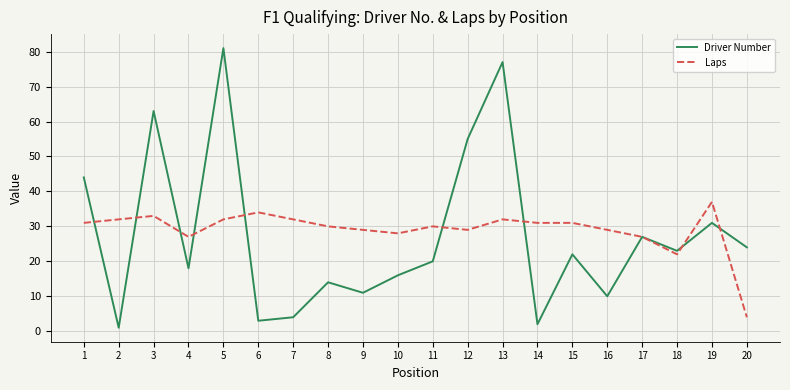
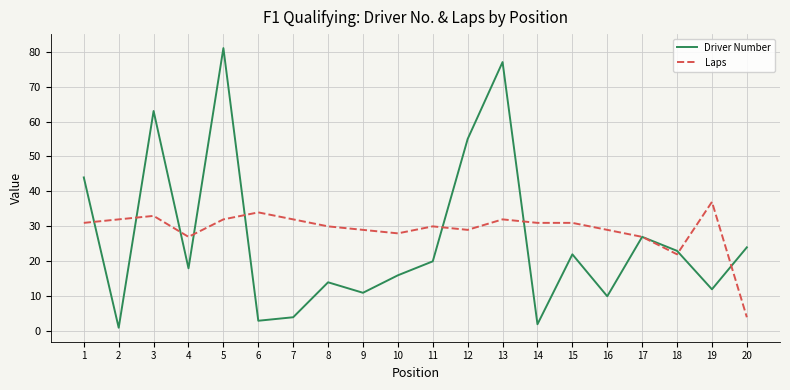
  {
    "Driver Number": {
      "1": 44,
      "2": 1,
      "3": 63,
      "4": 18,
      "5": 81,
      "6": 3,
      "7": 4,
      "8": 14,
      "9": 11,
      "10": 16,
      "11": 20,
      "12": 55,
      "13": 77,
      "14": 2,
      "15": 22,
      "16": 10,
      "18": 23,
-     "19": 31,
+     "19": 12,
      "20": 24
    },
    "Laps": {
      "1": 31,
      "2": 32,
      "3": 33,
      "4": 27,
      "5": 32,
      "6": 34,
      "7": 32,
      "8": 30,
      "9": 29,
      "10": 28,
      "11": 30,
      "12": 29,
      "13": 32,
      "14": 31,
      "15": 31,
      "16": 29,
      "18": 22,
      "19": 37,
      "20": 4
    }
  }
